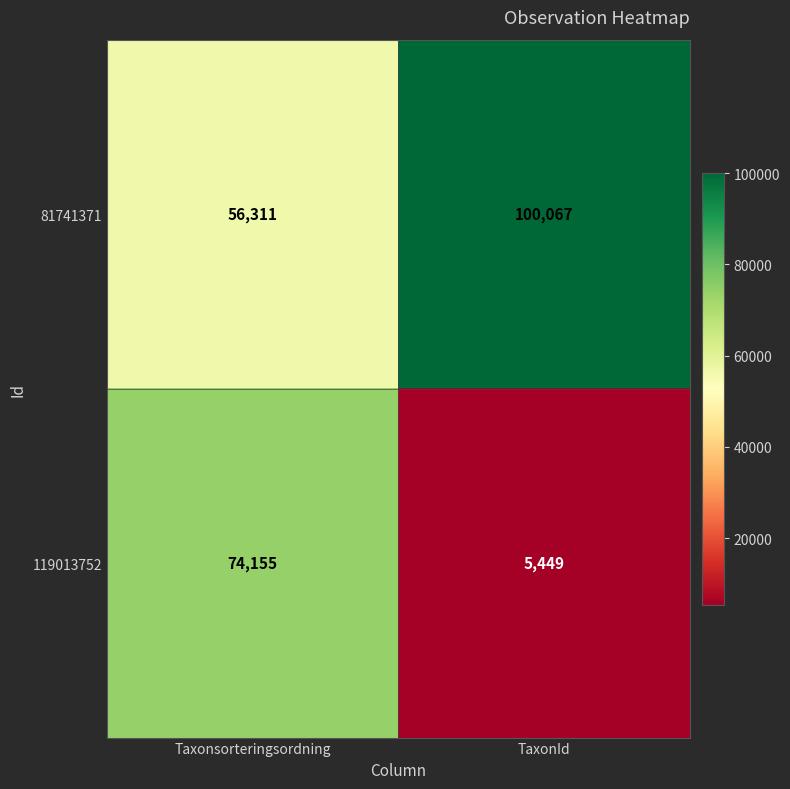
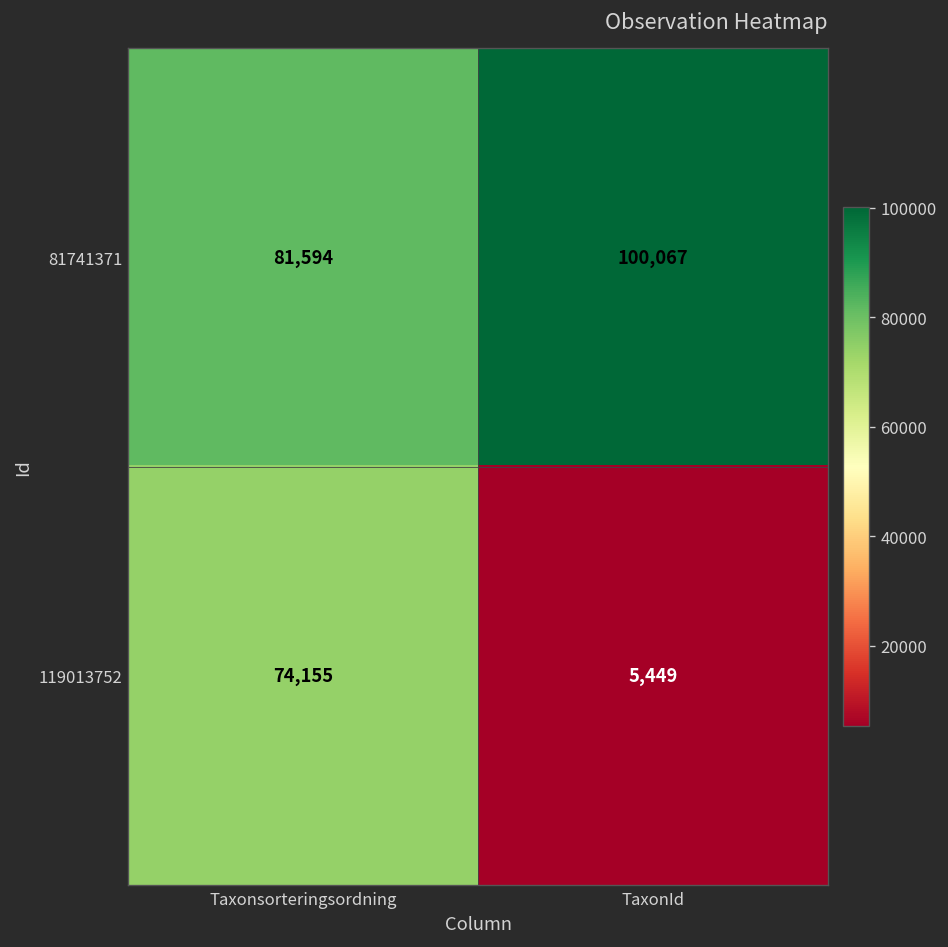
  {
    "81741371": {
-     "Taxonsorteringsordning": "56,311",
+     "Taxonsorteringsordning": "81,594",
      "TaxonId": "100,067"
    },
    "119013752": {
      "Taxonsorteringsordning": "74,155",
      "TaxonId": "5,449"
    }
  }
